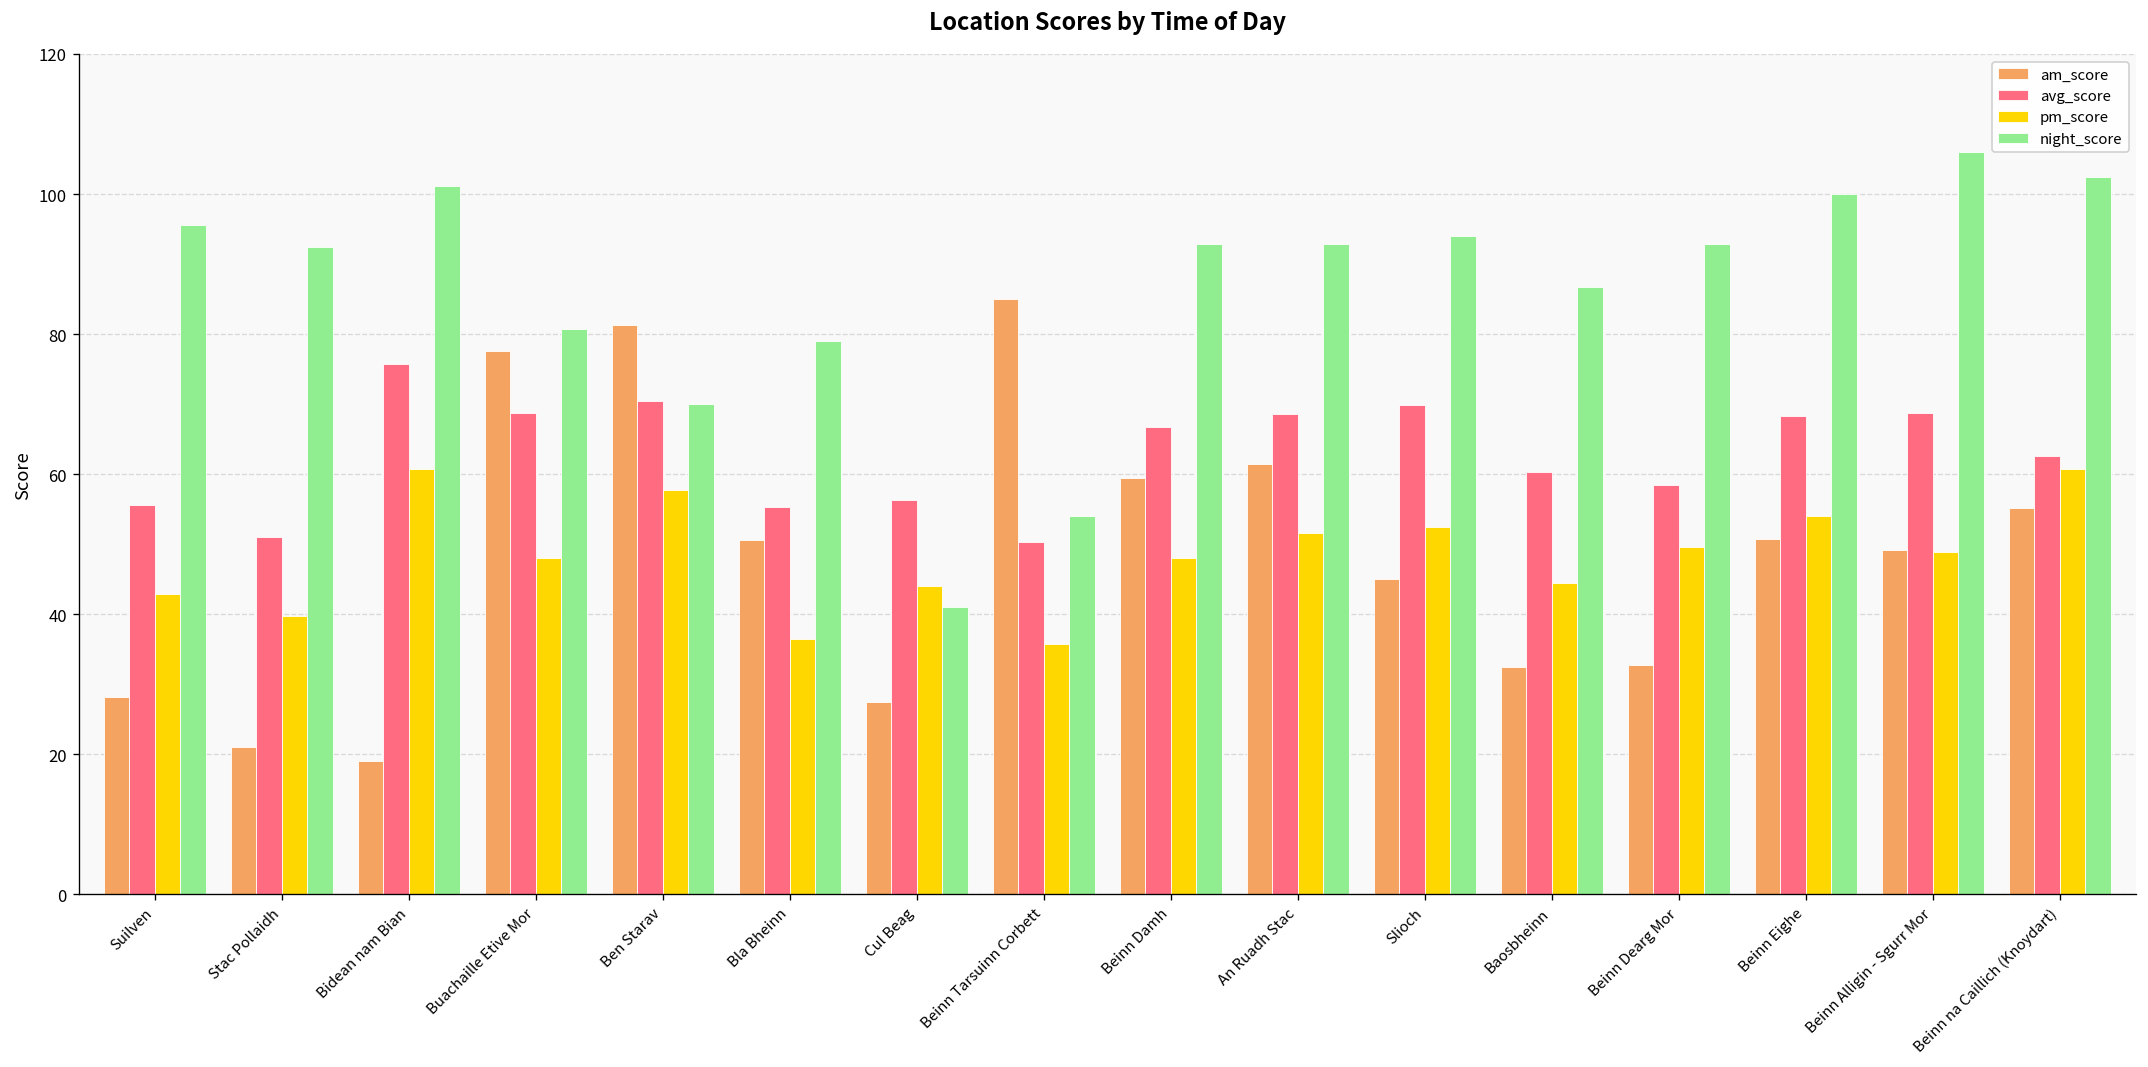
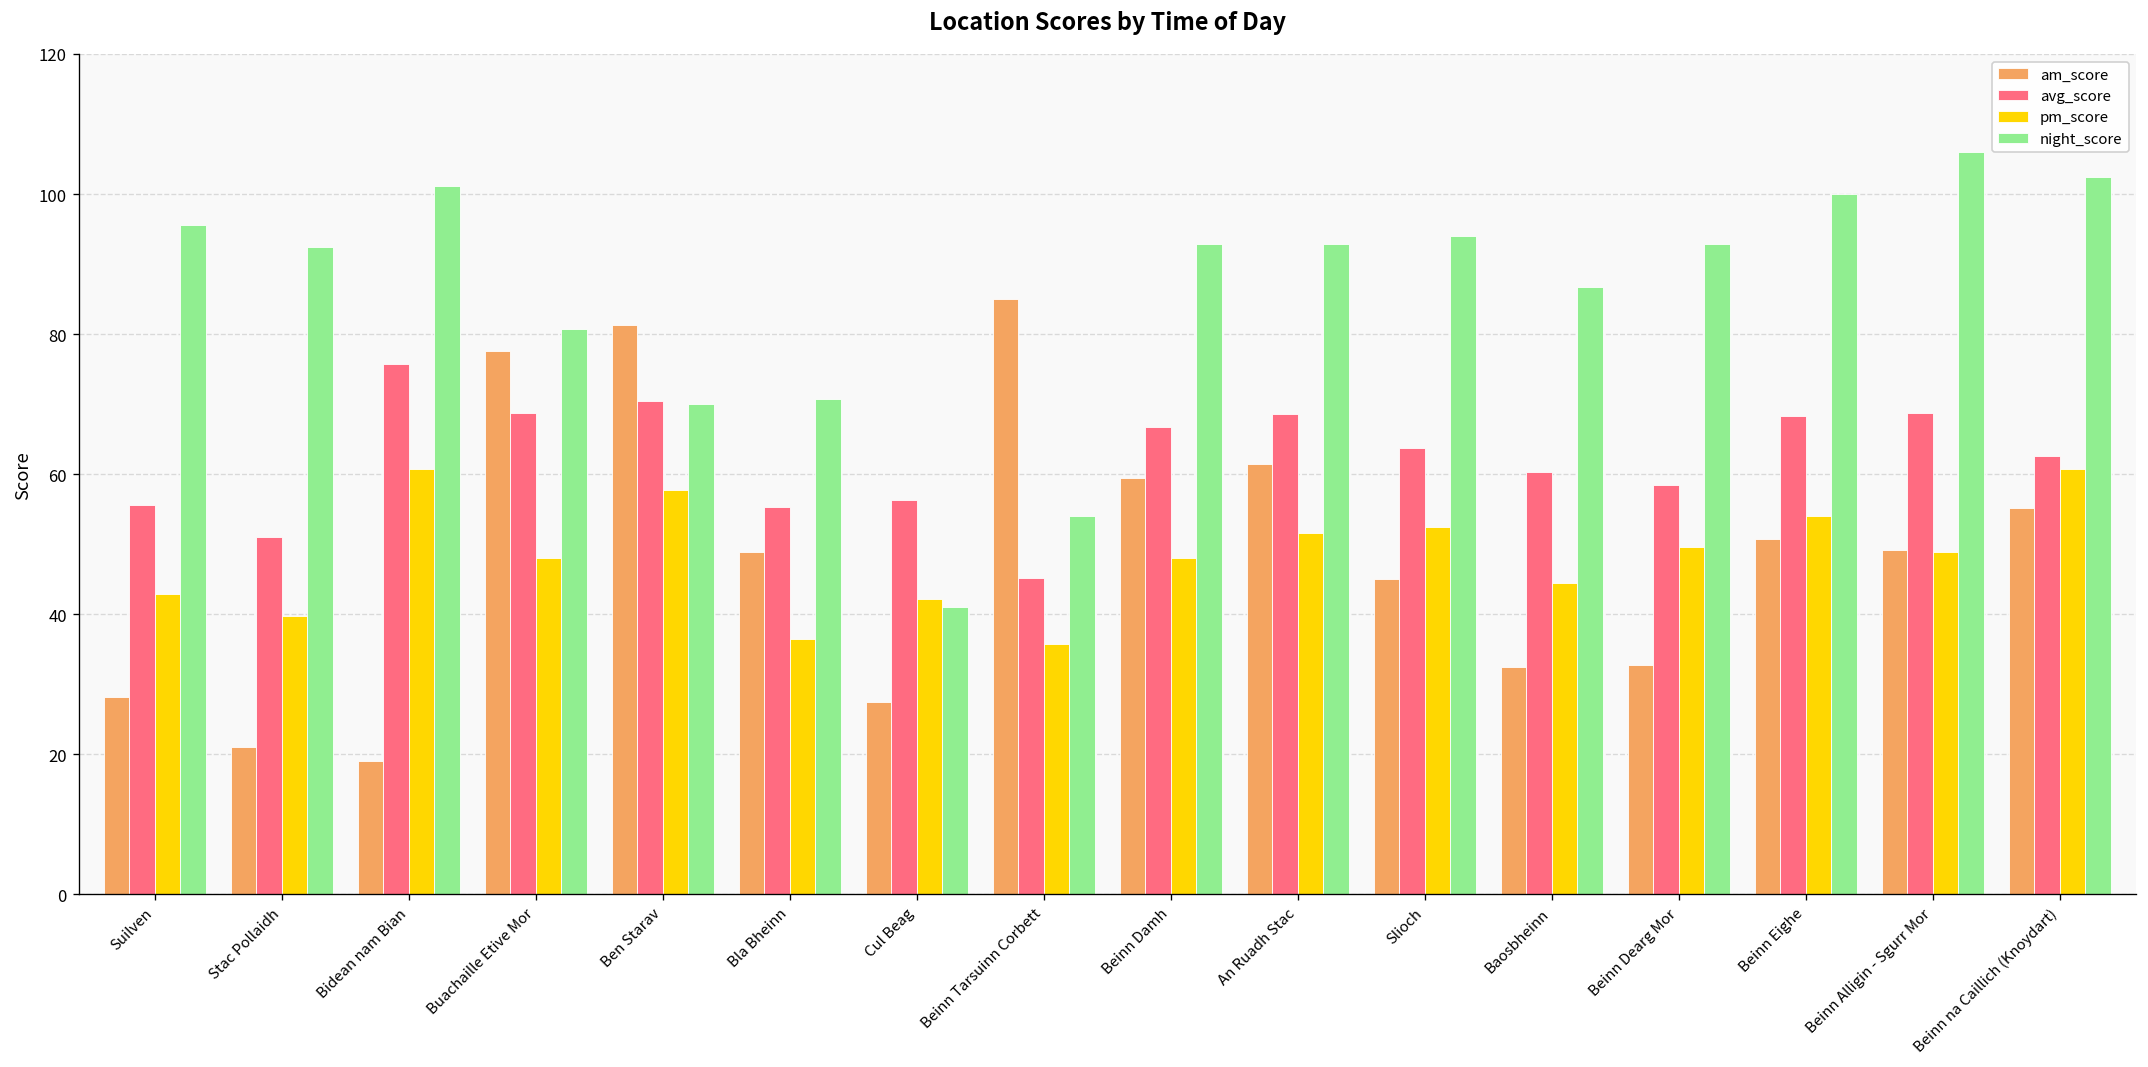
  {
    "am_score": {
      "Suilven": 28,
      "Stac Pollaidh": 21,
      "Bidean nam Bian": 19,
      "Buachaille Etive Mor": 78,
      "Ben Starav": 81,
-     "Bla Bheinn": 51,
+     "Bla Bheinn": 49,
      "Cul Beag": 28,
      "Beinn Tarsuinn Corbett": 85,
      "Beinn Damh": 59,
      "An Ruadh Stac": 62,
      "Slioch": 45,
      "Baosbheinn": 32,
      "Beinn Dearg Mor": 33,
      "Beinn Eighe": 51,
      "Beinn Alligin - Sgurr Mor": 49,
      "Beinn na Caillich (Knoydart)": 55
    },
    "avg_score": {
      "Suilven": 56,
      "Stac Pollaidh": 51,
      "Bidean nam Bian": 76,
      "Buachaille Etive Mor": 69,
      "Ben Starav": 70,
      "Bla Bheinn": 55,
      "Cul Beag": 56,
-     "Beinn Tarsuinn Corbett": 50,
+     "Beinn Tarsuinn Corbett": 45,
      "Beinn Damh": 67,
      "An Ruadh Stac": 69,
-     "Slioch": 70,
+     "Slioch": 64,
      "Baosbheinn": 60,
      "Beinn Dearg Mor": 58,
      "Beinn Eighe": 68,
      "Beinn Alligin - Sgurr Mor": 69,
      "Beinn na Caillich (Knoydart)": 63
    },
    "pm_score": {
      "Suilven": 43,
      "Stac Pollaidh": 40,
      "Bidean nam Bian": 61,
      "Buachaille Etive Mor": 48,
      "Ben Starav": 58,
      "Bla Bheinn": 36,
-     "Cul Beag": 44,
+     "Cul Beag": 42,
      "Beinn Tarsuinn Corbett": 36,
      "Beinn Damh": 48,
      "An Ruadh Stac": 52,
      "Slioch": 53,
      "Baosbheinn": 45,
      "Beinn Dearg Mor": 50,
      "Beinn Eighe": 54,
      "Beinn Alligin - Sgurr Mor": 49,
      "Beinn na Caillich (Knoydart)": 61
    },
    "night_score": {
      "Suilven": 96,
      "Stac Pollaidh": 92,
      "Bidean nam Bian": 101,
      "Buachaille Etive Mor": 81,
      "Ben Starav": 70,
-     "Bla Bheinn": 79,
+     "Bla Bheinn": 71,
      "Cul Beag": 41,
      "Beinn Tarsuinn Corbett": 54,
      "Beinn Damh": 93,
      "An Ruadh Stac": 93,
      "Slioch": 94,
      "Baosbheinn": 87,
      "Beinn Dearg Mor": 93,
      "Beinn Eighe": 100,
      "Beinn Alligin - Sgurr Mor": 106,
      "Beinn na Caillich (Knoydart)": 102
    }
  }
